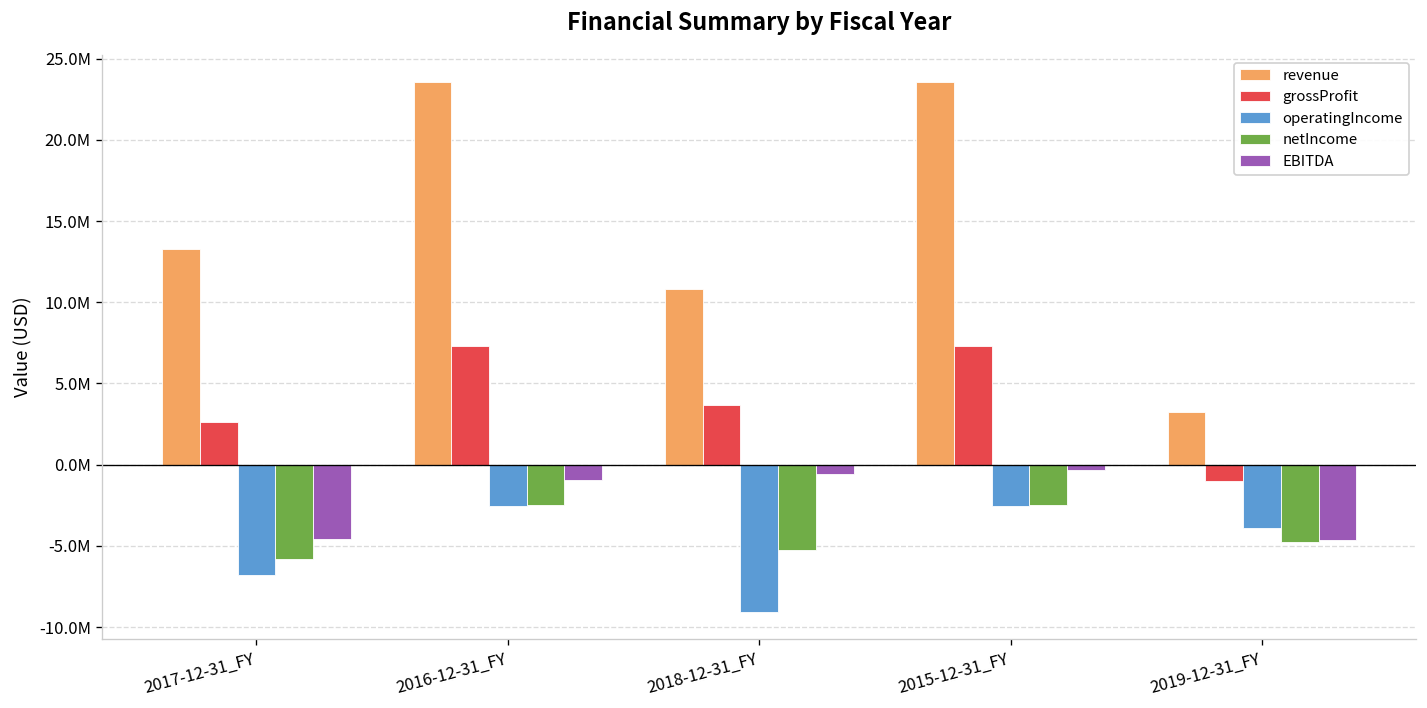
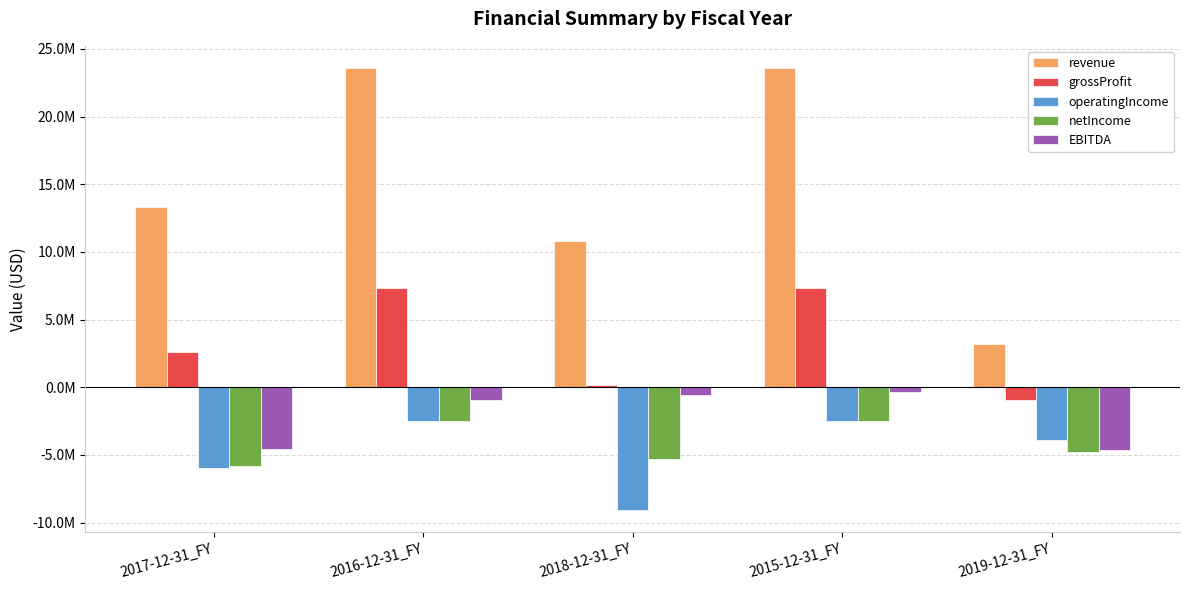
  {
    "revenue": {
      "2017-12-31_FY": 13300000,
      "2016-12-31_FY": 23600000,
      "2018-12-31_FY": 10800000,
      "2015-12-31_FY": 23600000,
      "2019-12-31_FY": 3200000
    },
    "grossProfit": {
      "2017-12-31_FY": 2600000,
      "2016-12-31_FY": 7300000,
-     "2018-12-31_FY": 3700000,
+     "2018-12-31_FY": 200000,
      "2015-12-31_FY": 7300000,
      "2019-12-31_FY": -1000000
    },
    "operatingIncome": {
-     "2017-12-31_FY": -6800000,
+     "2017-12-31_FY": -6000000,
      "2016-12-31_FY": -2500000,
      "2018-12-31_FY": -9100000,
      "2015-12-31_FY": -2500000,
      "2019-12-31_FY": -3900000
    },
    "netIncome": {
      "2017-12-31_FY": -5800000,
      "2016-12-31_FY": -2500000,
      "2018-12-31_FY": -5300000,
      "2015-12-31_FY": -2500000,
      "2019-12-31_FY": -4800000
    },
    "EBITDA": {
      "2017-12-31_FY": -4600000,
      "2016-12-31_FY": -900000,
      "2018-12-31_FY": -600000,
      "2015-12-31_FY": -300000,
      "2019-12-31_FY": -4700000
    }
  }
